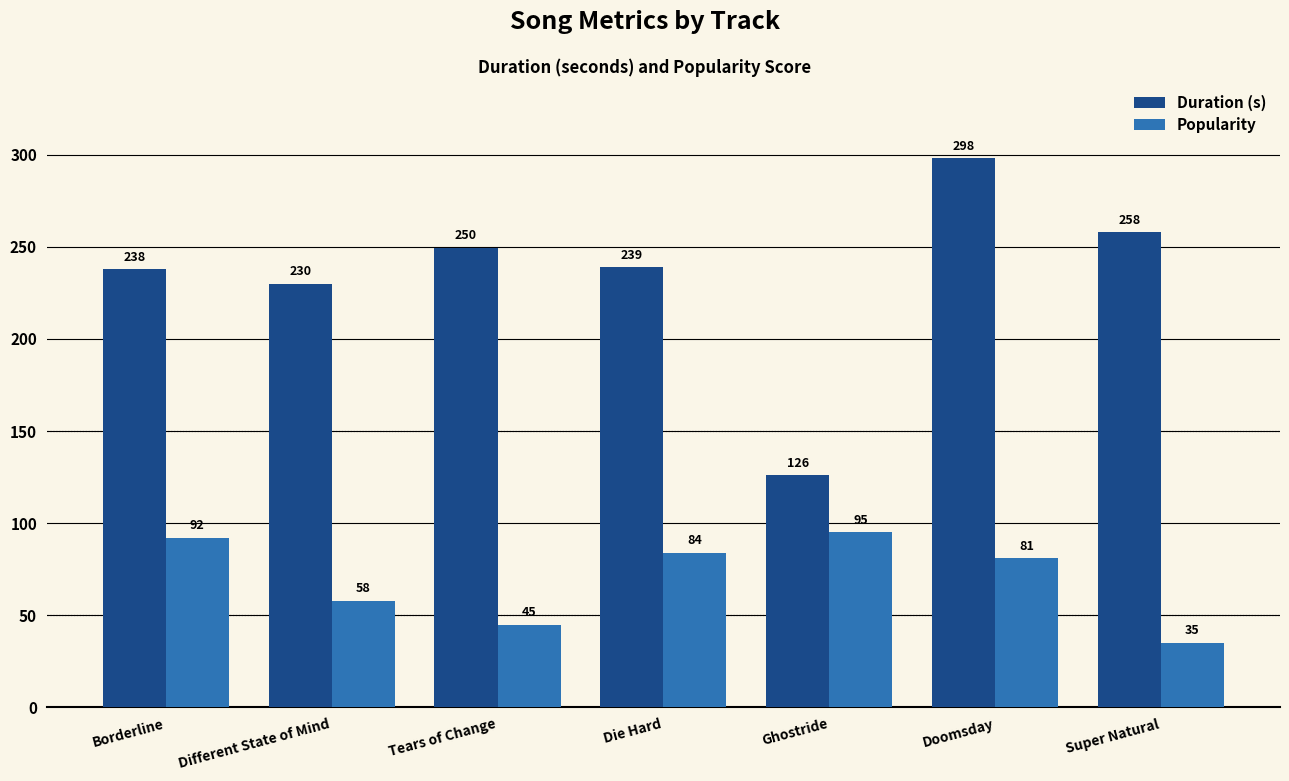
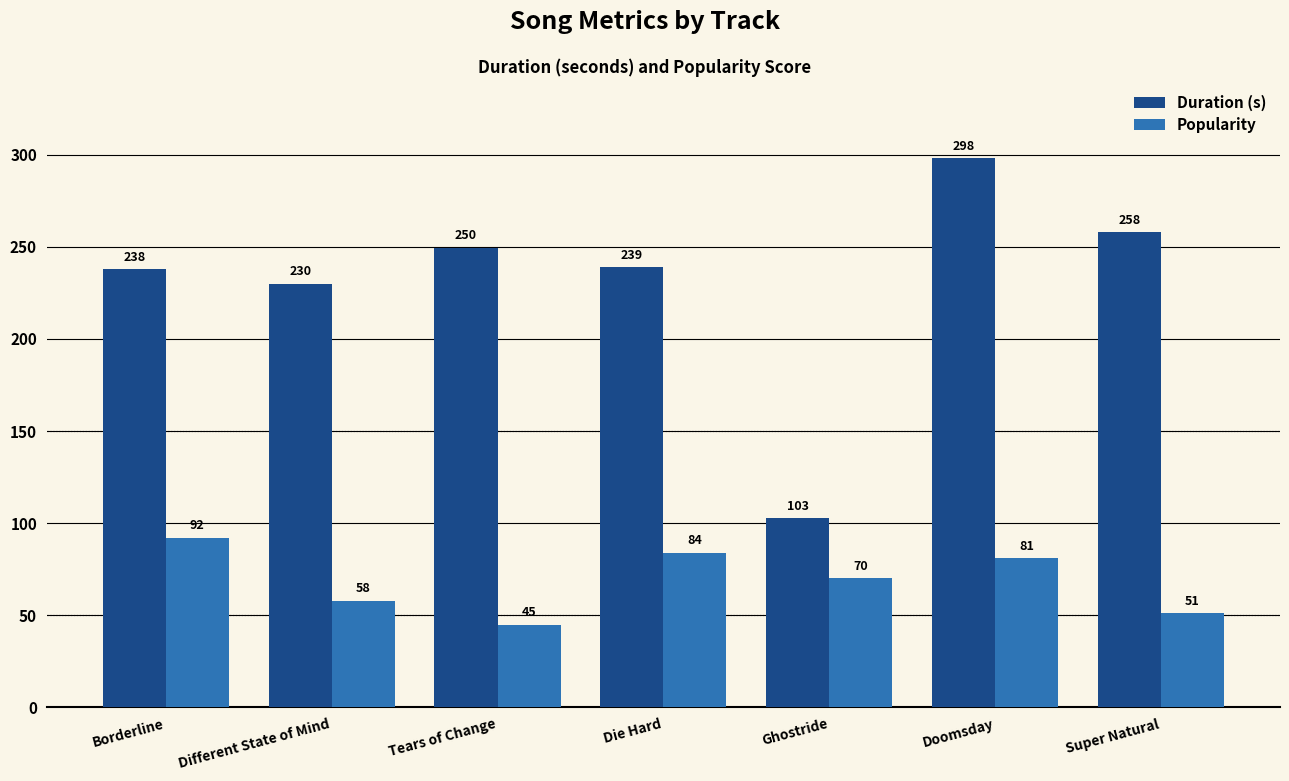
  {
    "Duration (s)": {
      "Borderline": 238,
      "Different State of Mind": 230,
      "Tears of Change": 250,
      "Die Hard": 239,
-     "Ghostride": 126,
+     "Ghostride": 103,
      "Doomsday": 298,
      "Super Natural": 258
    },
    "Popularity": {
      "Borderline": 92,
      "Different State of Mind": 58,
      "Tears of Change": 45,
      "Die Hard": 84,
-     "Ghostride": 95,
+     "Ghostride": 70,
      "Doomsday": 81,
-     "Super Natural": 35
+     "Super Natural": 51
    }
  }
